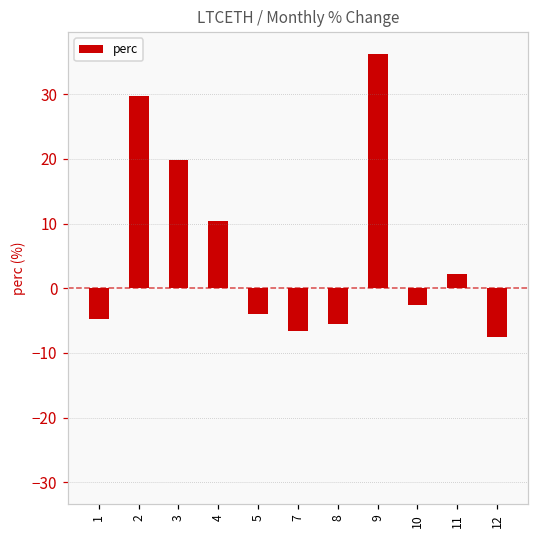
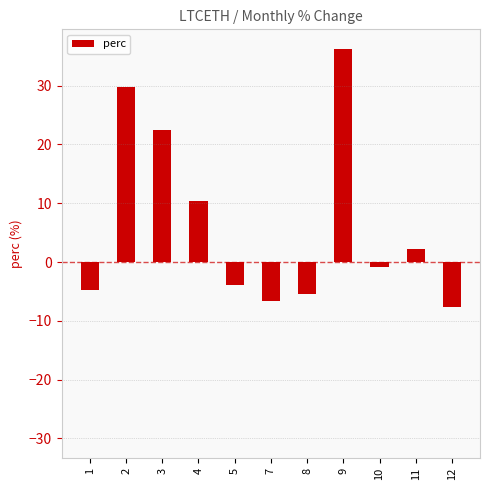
  {
    "1": -5,
    "2": 30,
-   "3": 20,
+   "3": 23,
    "4": 10,
    "5": -4,
    "7": -7,
    "8": -5,
    "9": 36,
-   "10": -3,
+   "10": -1,
    "11": 2,
    "12": -8
  }
